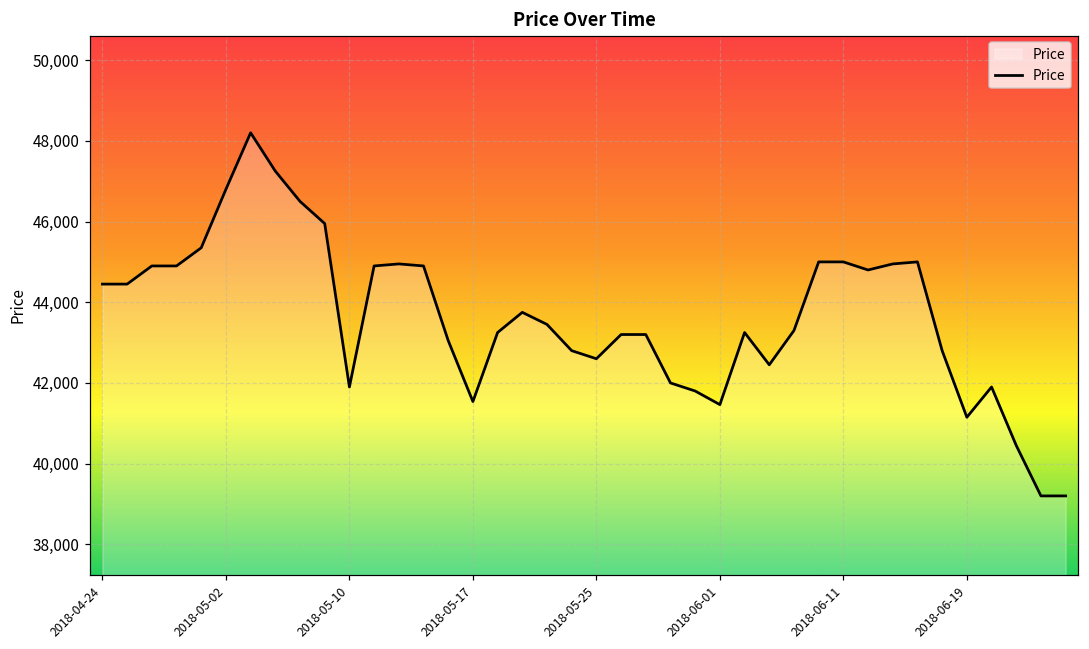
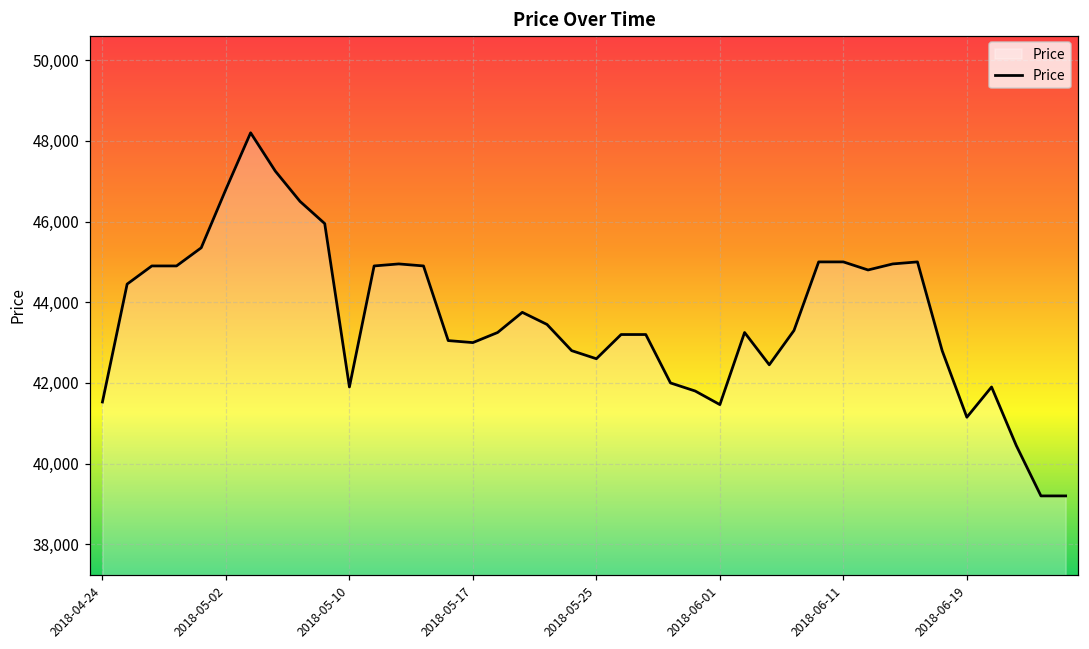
  {
-   "2018-04-24": "44,500",
+   "2018-04-24": "41,500",
    "2018-05-02": "46,800",
    "2018-05-10": "41,900",
-   "2018-05-17": "41,500",
+   "2018-05-17": "43,000",
    "2018-05-25": "42,600",
    "2018-06-01": "41,500",
    "2018-06-11": "45,000",
    "2018-06-19": "41,200"
  }
